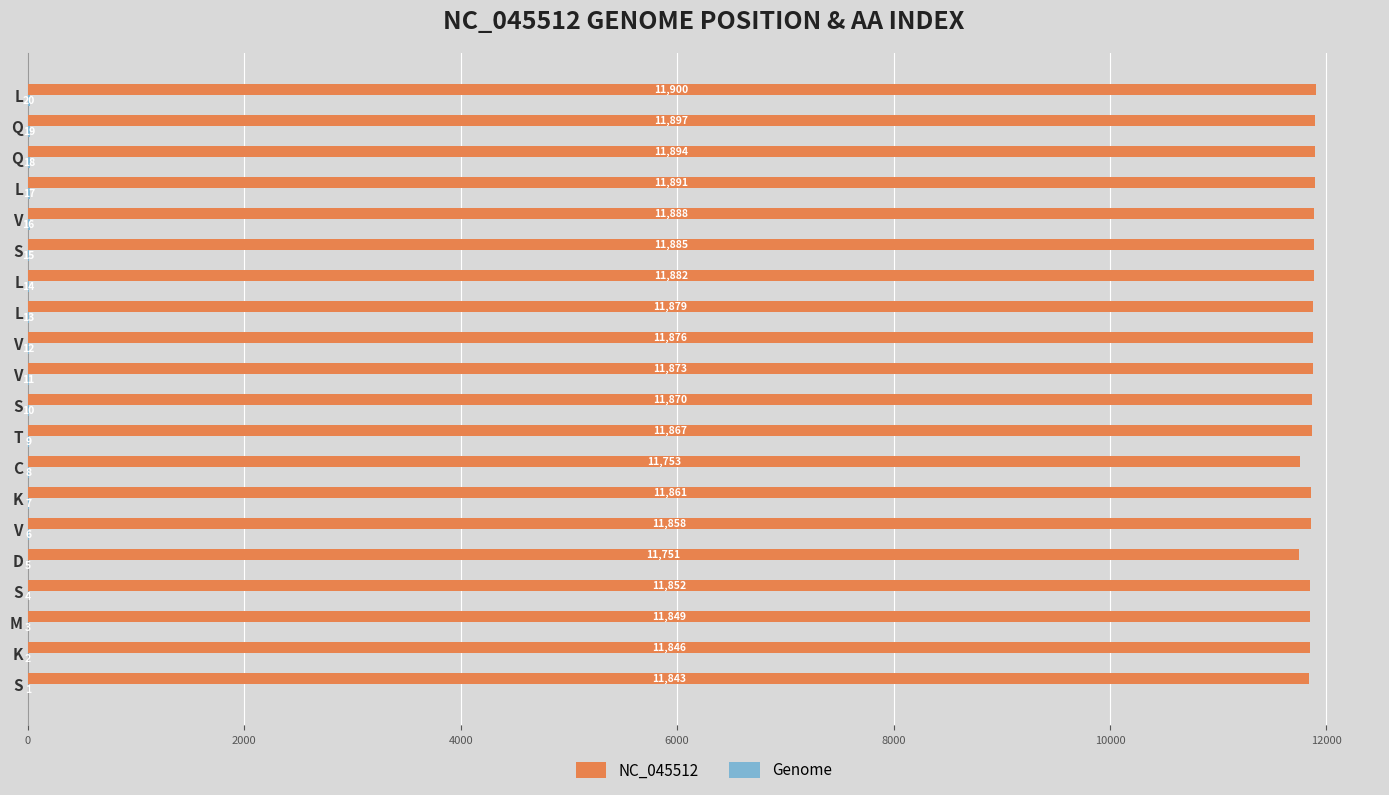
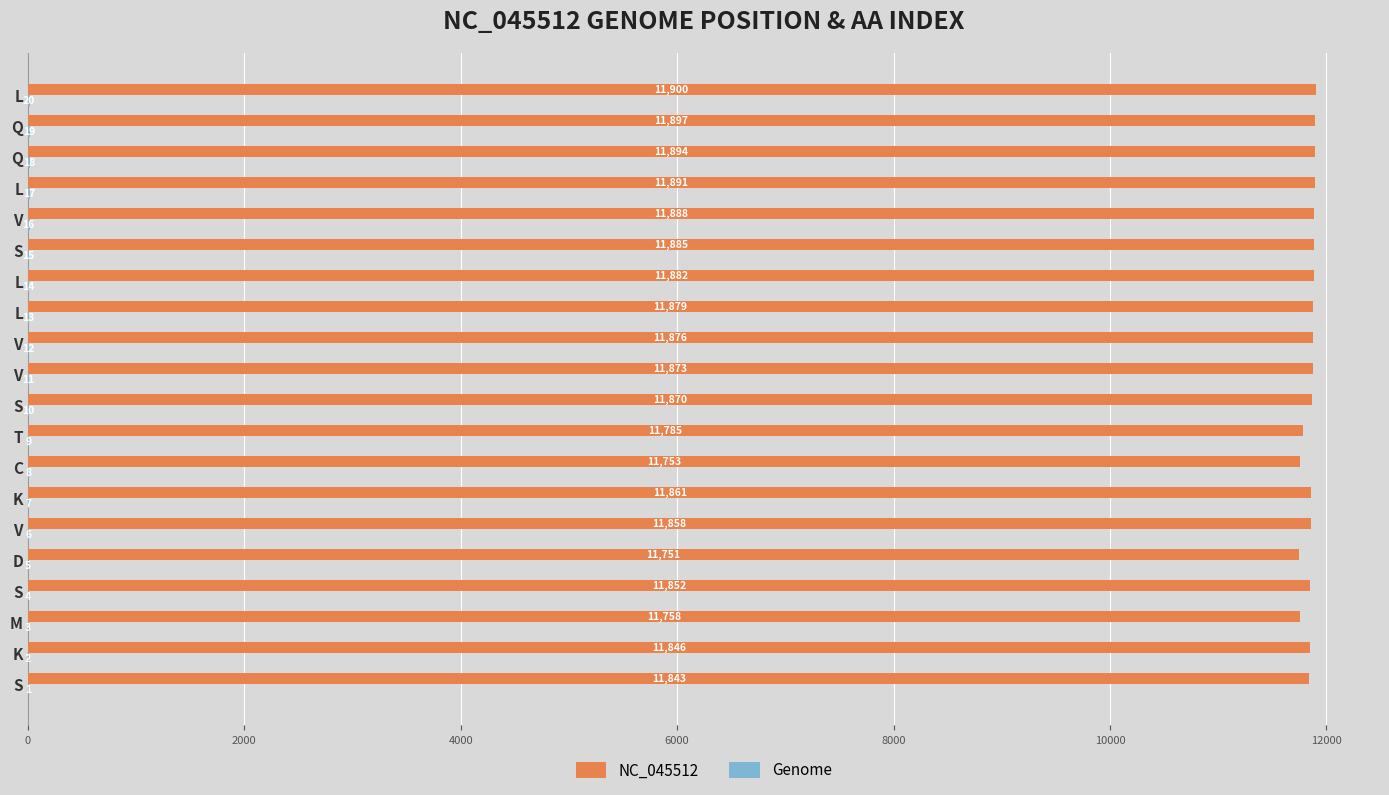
  {
    "NC_045512": {
-     "T": "11,867",
+     "T": "11,785",
      "C": "11,753",
      "D": "11,751",
-     "M": "11,849"
+     "M": "11,758"
    }
  }
